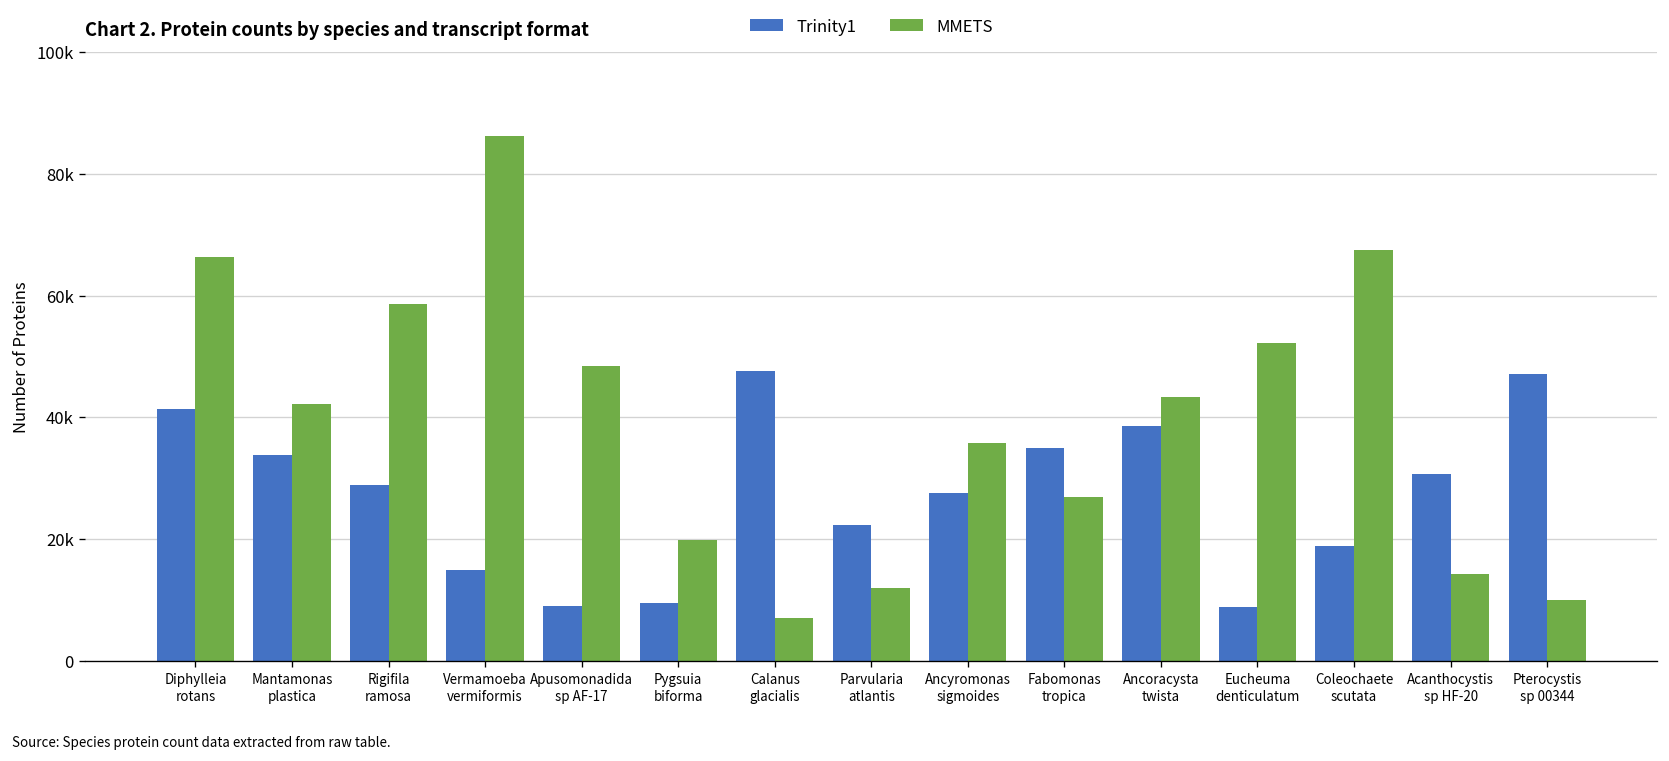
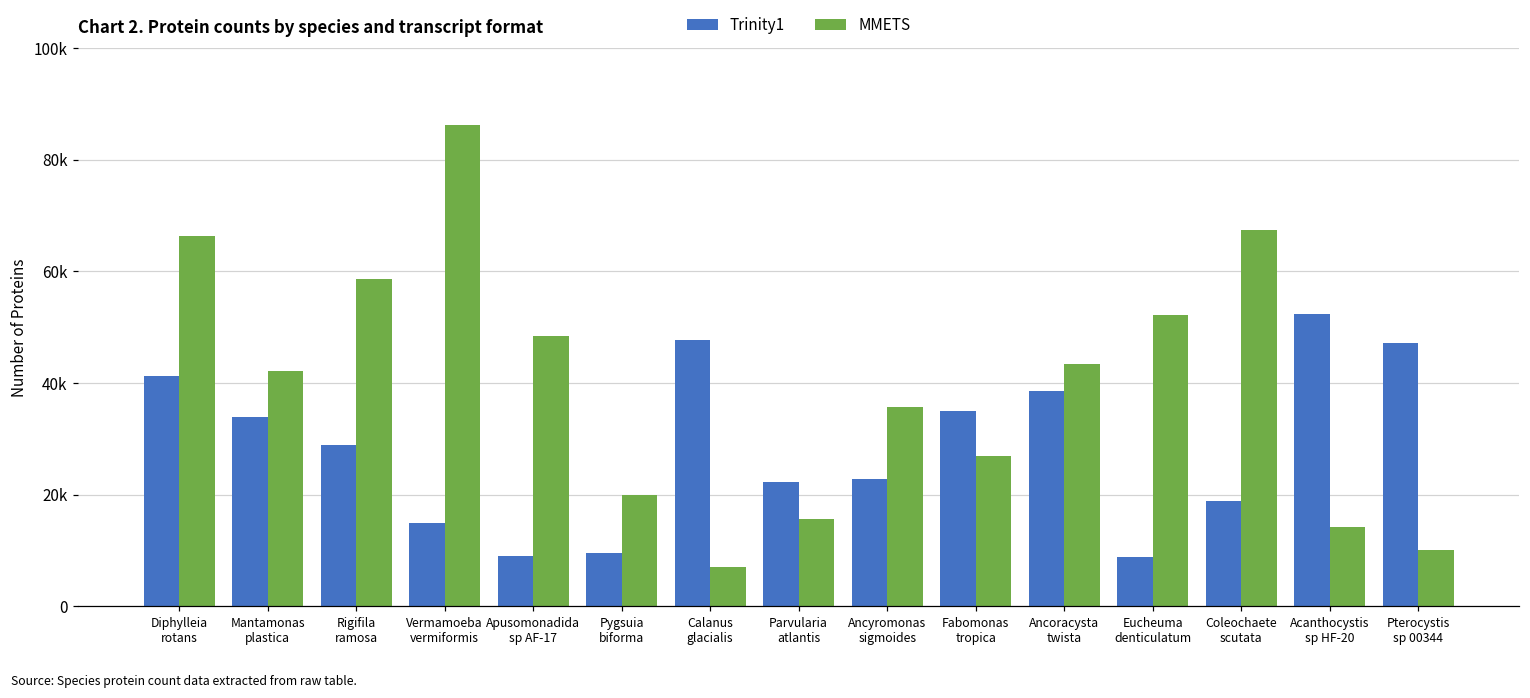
  {
    "Trinity1": {
      "Diphylleia rotans": 41000,
      "Mantamonas plastica": 34000,
      "Rigifila ramosa": 29000,
      "Vermamoeba vermiformis": 15000,
      "Apusomonadida sp AF-17": 9000,
      "Pygsuia biforma": 10000,
      "Calanus glacialis": 48000,
      "Parvularia atlantis": 22000,
-     "Ancyromonas sigmoides": 28000,
+     "Ancyromonas sigmoides": 23000,
      "Fabomonas tropica": 35000,
      "Ancoracysta twista": 39000,
      "Eucheuma denticulatum": 9000,
      "Coleochaete scutata": 19000,
-     "Acanthocystis sp HF-20": 31000,
+     "Acanthocystis sp HF-20": 52000,
      "Pterocystis sp 00344": 47000
    },
    "MMETS": {
      "Diphylleia rotans": 66000,
      "Mantamonas plastica": 42000,
      "Rigifila ramosa": 59000,
      "Vermamoeba vermiformis": 86000,
      "Apusomonadida sp AF-17": 48000,
      "Pygsuia biforma": 20000,
      "Calanus glacialis": 7000,
-     "Parvularia atlantis": 12000,
+     "Parvularia atlantis": 16000,
      "Ancyromonas sigmoides": 36000,
      "Fabomonas tropica": 27000,
      "Ancoracysta twista": 43000,
      "Eucheuma denticulatum": 52000,
      "Coleochaete scutata": 67000,
      "Acanthocystis sp HF-20": 14000,
      "Pterocystis sp 00344": 10000
    }
  }
